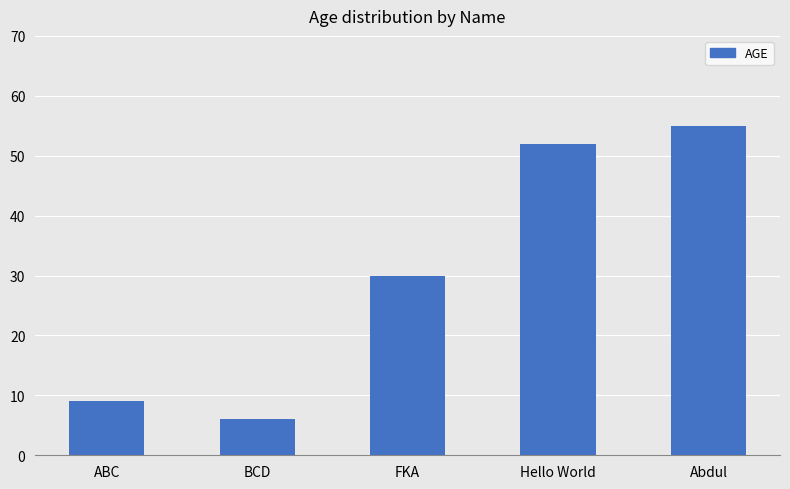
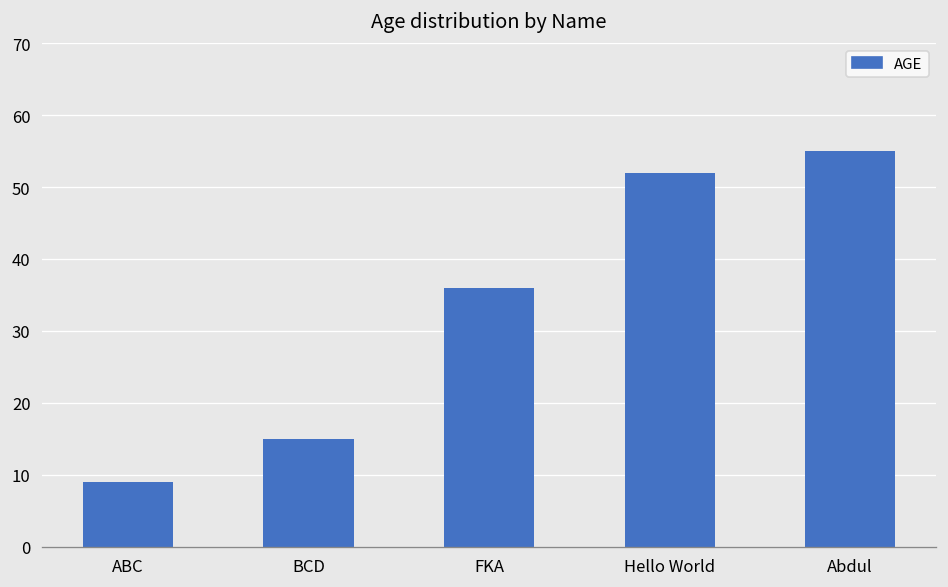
  {
    "ABC": 9,
-   "BCD": 6,
-   "FKA": 30,
+   "BCD": 15,
+   "FKA": 36,
    "Hello World": 52,
    "Abdul": 55
  }
